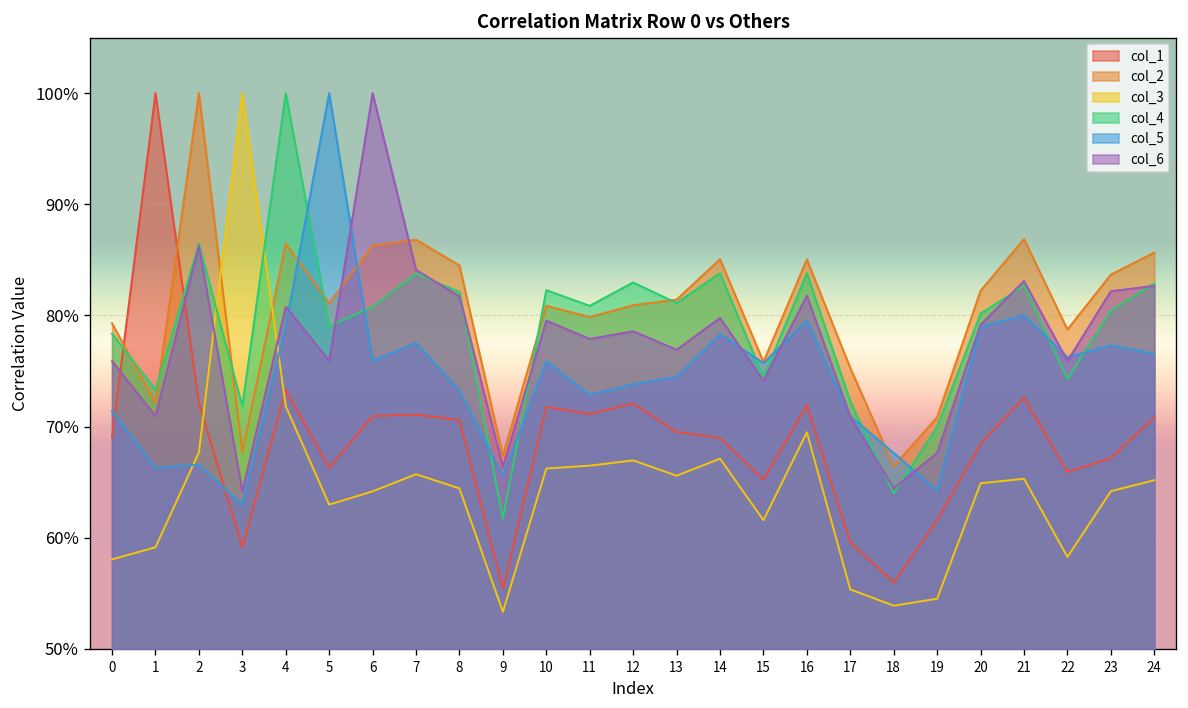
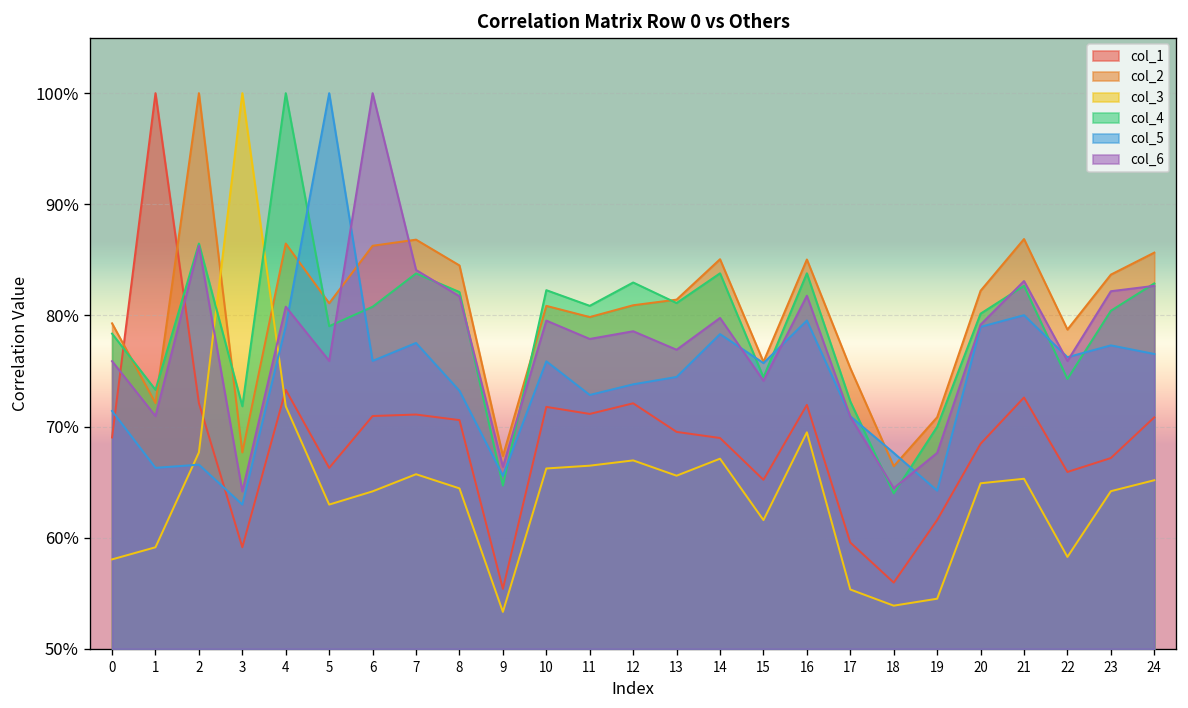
  {
    "col_3": {
      "0": "58%",
      "1": "59%",
      "2": "68%",
      "3": "100%",
      "4": "72%",
      "5": "63%",
      "6": "64%",
      "7": "66%",
      "8": "64%",
      "9": "53%",
      "10": "66%",
      "11": "66%",
      "12": "67%",
      "13": "66%",
      "14": "67%",
      "15": "62%",
      "16": "69%",
      "17": "55%",
      "18": "54%",
      "19": "55%",
      "20": "65%",
      "21": "65%",
      "22": "58%",
      "23": "64%",
      "24": "65%"
    },
    "col_4": {
      "0": "78%",
      "1": "73%",
      "3": "72%",
      "4": "100%",
      "5": "79%",
      "6": "81%",
      "7": "84%",
      "8": "82%",
-     "9": "62%",
+     "9": "65%",
      "10": "82%",
      "11": "81%",
      "12": "83%",
      "13": "81%",
      "14": "84%",
      "15": "74%",
      "16": "84%",
      "17": "72%",
      "18": "64%",
      "19": "70%",
      "20": "80%",
      "21": "83%",
      "22": "74%",
      "23": "80%"
    },
    "col_5": {
      "0": "71%",
      "1": "66%",
      "2": "67%",
      "3": "63%",
      "4": "79%",
      "5": "100%",
      "6": "76%",
      "7": "78%",
      "8": "73%",
      "9": "66%",
      "10": "76%",
      "11": "73%",
      "12": "74%",
      "13": "74%",
      "14": "78%",
      "16": "80%",
      "18": "68%",
      "19": "64%",
      "21": "80%",
      "22": "76%",
      "23": "77%",
      "24": "77%"
    },
    "col_6": {
      "0": "76%",
      "1": "71%",
      "3": "64%",
      "4": "81%",
      "5": "76%",
      "6": "100%",
      "7": "84%",
      "8": "82%",
      "9": "66%",
      "10": "80%",
      "11": "78%",
      "12": "79%",
      "13": "77%",
      "14": "80%",
      "15": "74%",
      "16": "82%",
      "18": "64%",
      "19": "68%",
      "21": "83%",
      "22": "76%",
      "23": "82%"
    }
  }
